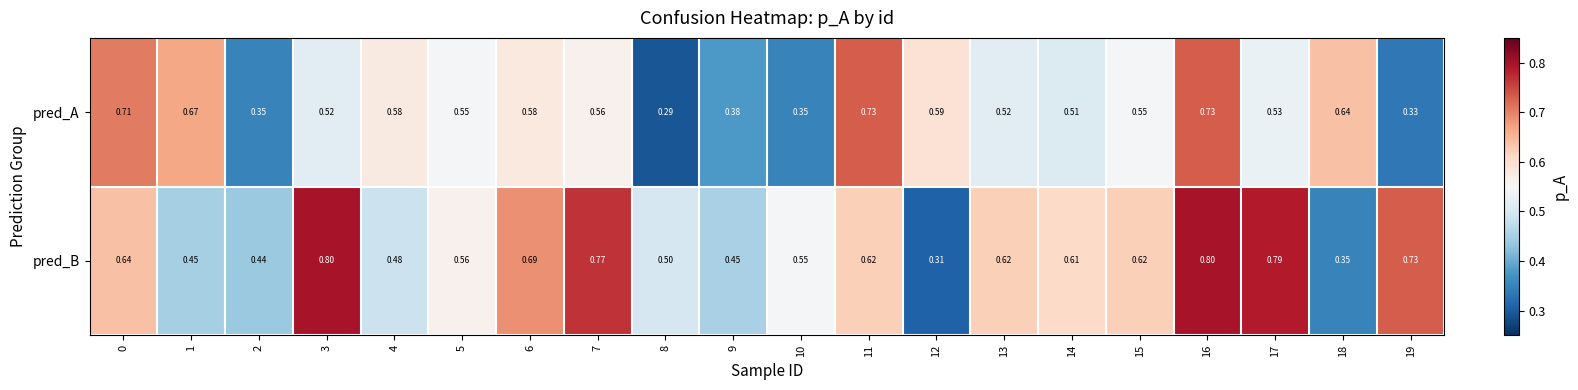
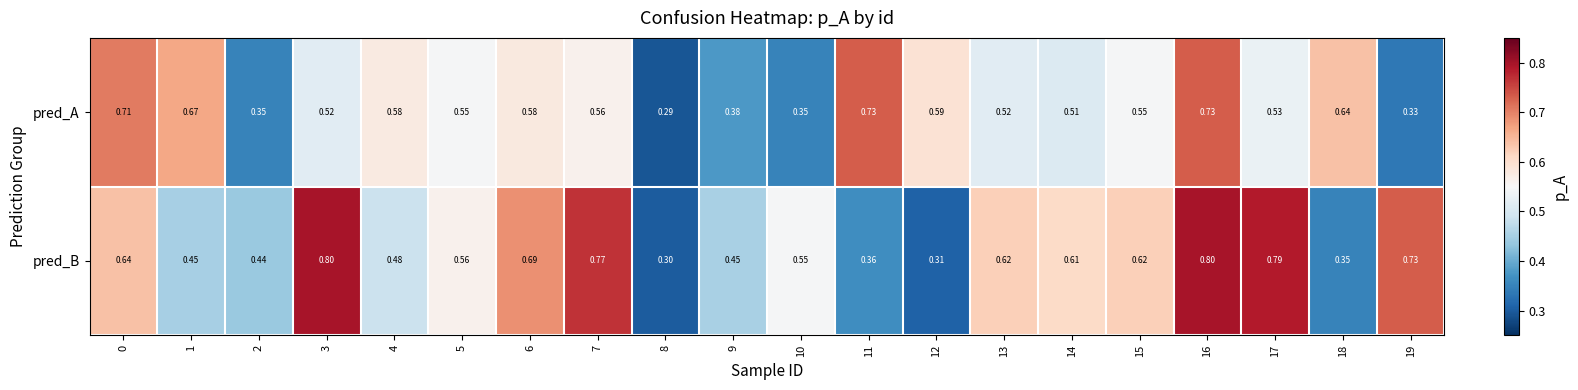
  {
    "pred_A": {
      "0": 0.71,
      "1": 0.67,
      "2": 0.35,
      "3": 0.52,
      "4": 0.58,
      "5": 0.55,
      "6": 0.58,
      "7": 0.56,
      "8": 0.29,
      "9": 0.38,
      "10": 0.35,
      "11": 0.73,
      "12": 0.59,
      "13": 0.52,
      "14": 0.51,
      "15": 0.55,
      "16": 0.73,
      "17": 0.53,
      "18": 0.64,
      "19": 0.33
    },
    "pred_B": {
      "0": 0.64,
      "1": 0.45,
      "2": 0.44,
      "3": 0.80,
      "4": 0.48,
      "5": 0.56,
      "6": 0.69,
      "7": 0.77,
-     "8": 0.50,
+     "8": 0.30,
      "9": 0.45,
      "10": 0.55,
-     "11": 0.62,
+     "11": 0.36,
      "12": 0.31,
      "13": 0.62,
      "14": 0.61,
      "15": 0.62,
      "16": 0.80,
      "17": 0.79,
      "18": 0.35,
      "19": 0.73
    }
  }
